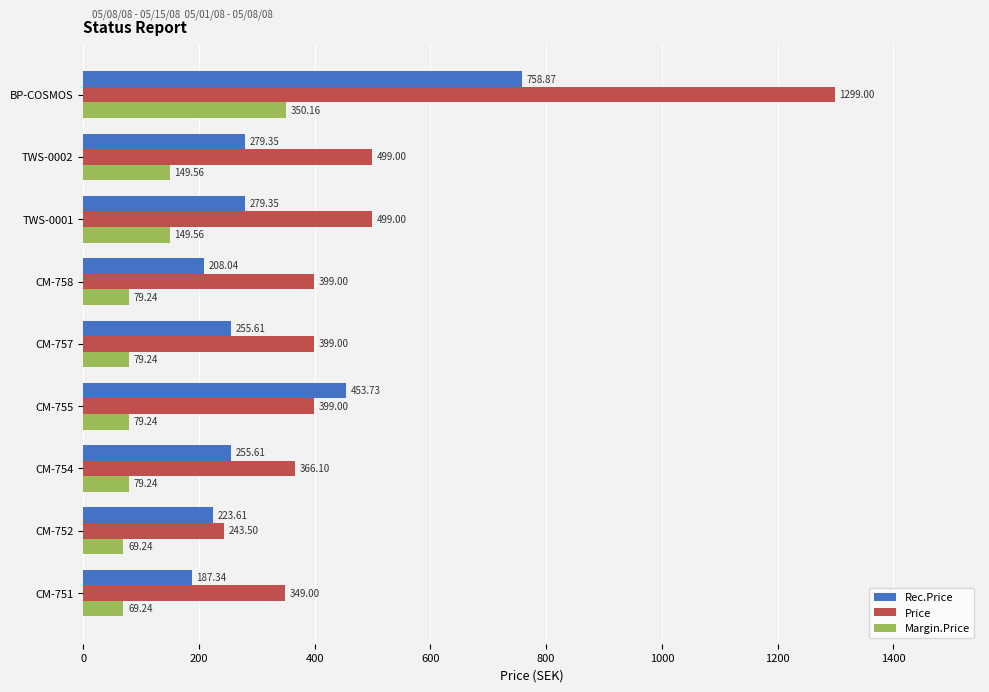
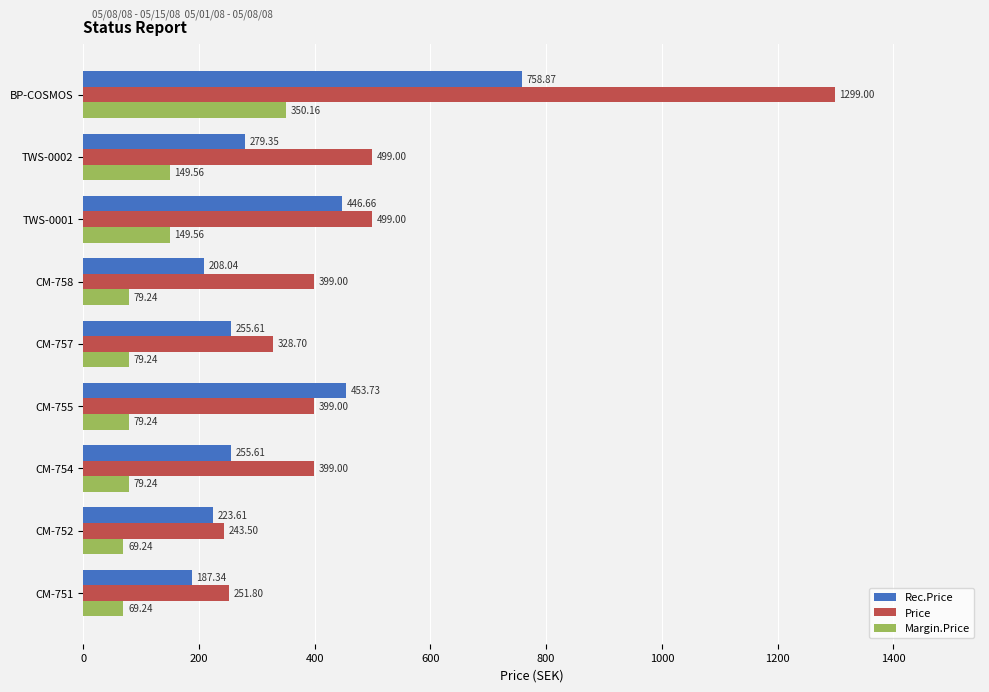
  {
    "Rec.Price": {
      "BP-COSMOS": 758.87,
      "TWS-0002": 279.35,
-     "TWS-0001": 279.35,
+     "TWS-0001": 446.66,
      "CM-758": 208.04,
      "CM-757": 255.61,
      "CM-755": 453.73,
      "CM-754": 255.61,
      "CM-752": 223.61,
      "CM-751": 187.34
    },
    "Price": {
      "BP-COSMOS": 1299.00,
      "TWS-0002": 499.00,
      "TWS-0001": 499.00,
      "CM-758": 399.00,
-     "CM-757": 399.00,
+     "CM-757": 328.70,
      "CM-755": 399.00,
-     "CM-754": 366.10,
+     "CM-754": 399.00,
      "CM-752": 243.50,
-     "CM-751": 349.00
+     "CM-751": 251.80
    },
    "Margin.Price": {
      "BP-COSMOS": 350.16,
      "TWS-0002": 149.56,
      "TWS-0001": 149.56,
      "CM-758": 79.24,
      "CM-757": 79.24,
      "CM-755": 79.24,
      "CM-754": 79.24,
      "CM-752": 69.24,
      "CM-751": 69.24
    }
  }
